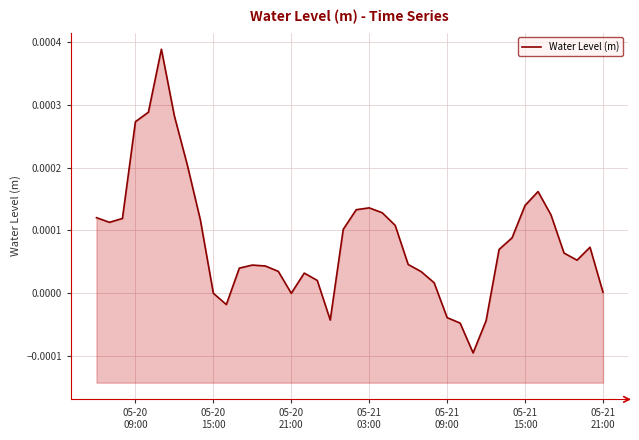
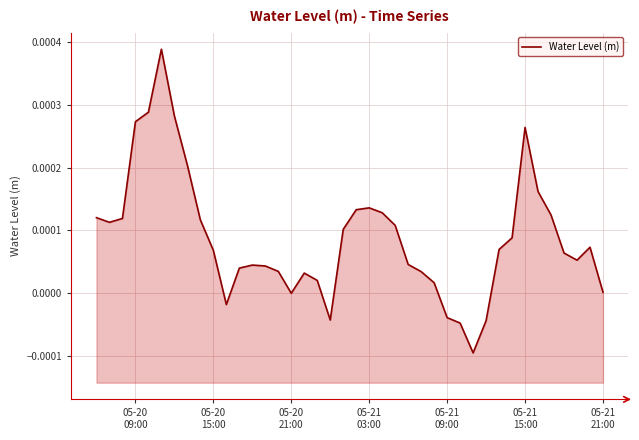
  {
    "05-20 09:00": 0.00027,
-   "05-20 15:00": 0.0000,
+   "05-20 15:00": 0.0001,
    "05-20 21:00": 0.00000,
    "05-21 03:00": 0.00014,
    "05-21 09:00": -0.00004,
-   "05-21 15:00": 0.00014,
+   "05-21 15:00": 0.00026,
    "05-21 21:00": 0.00000
  }
